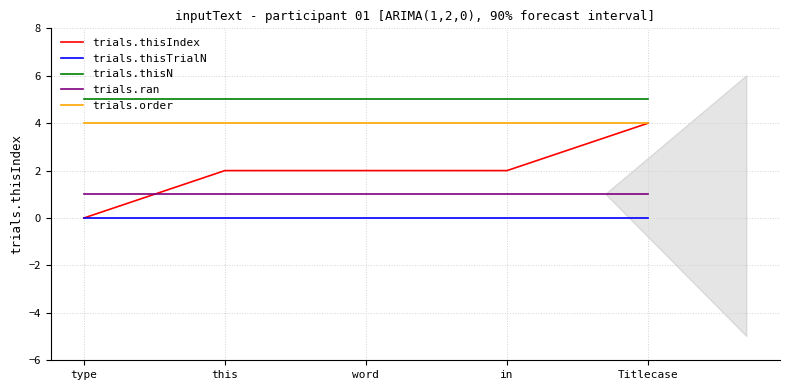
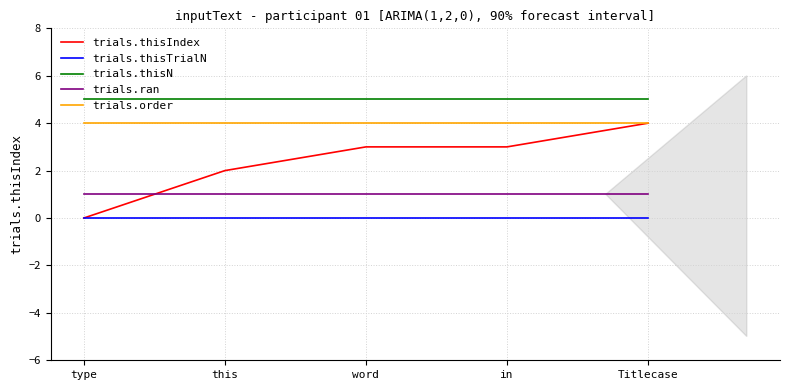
  {
    "trials.thisIndex": {
      "this": 2,
-     "word": 2,
-     "in": 2
+     "word": 3,
+     "in": 3
    },
    "trials.thisTrialN": {
      "this": 0,
      "word": 0,
      "in": 0,
      "Titlecase": 0
    },
    "trials.thisN": {
      "type": 5,
      "this": 5,
      "word": 5,
      "in": 5,
      "Titlecase": 5
    },
    "trials.ran": {
      "type": 1,
      "this": 1,
      "word": 1,
      "in": 1,
      "Titlecase": 1
    },
    "trials.order": {
      "type": 4,
      "this": 4,
      "word": 4,
      "in": 4
    }
  }
